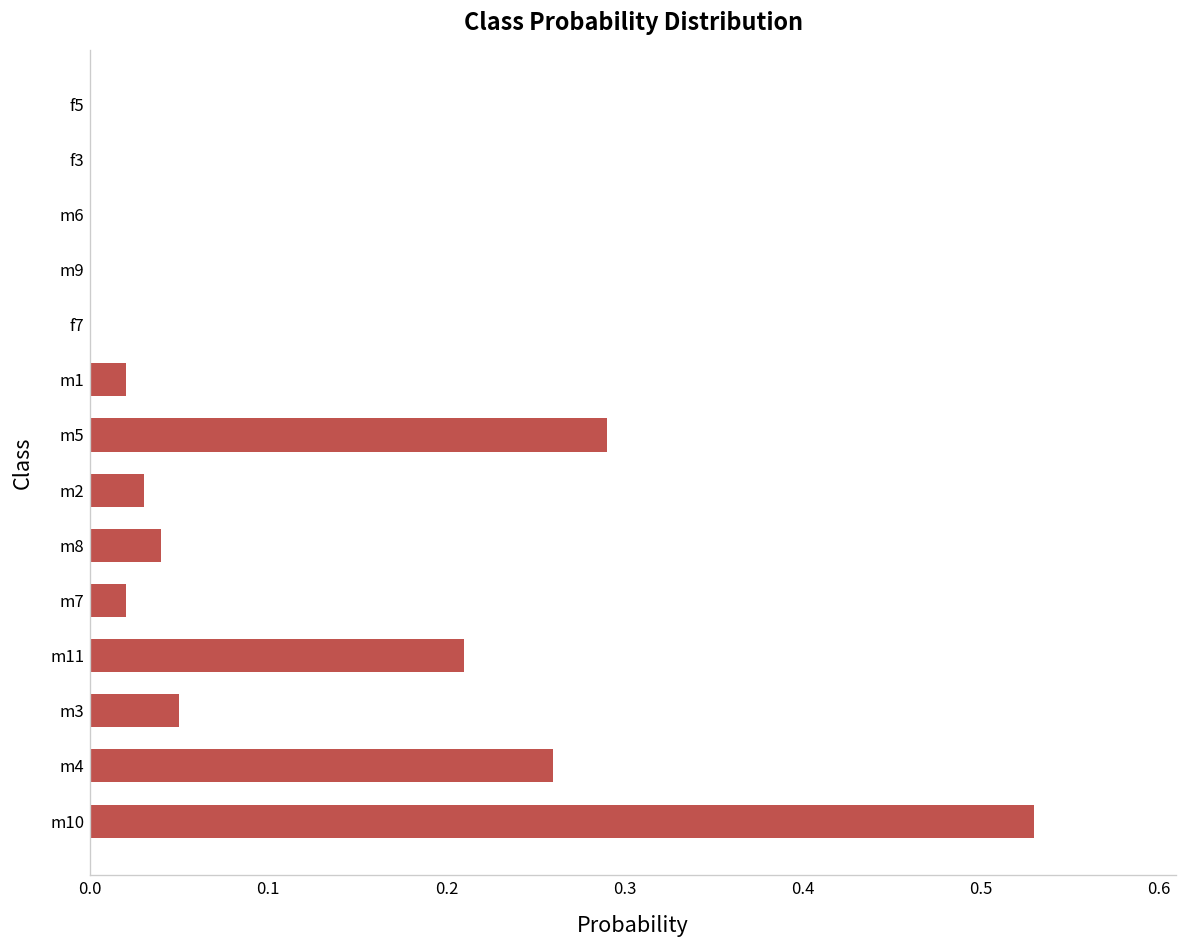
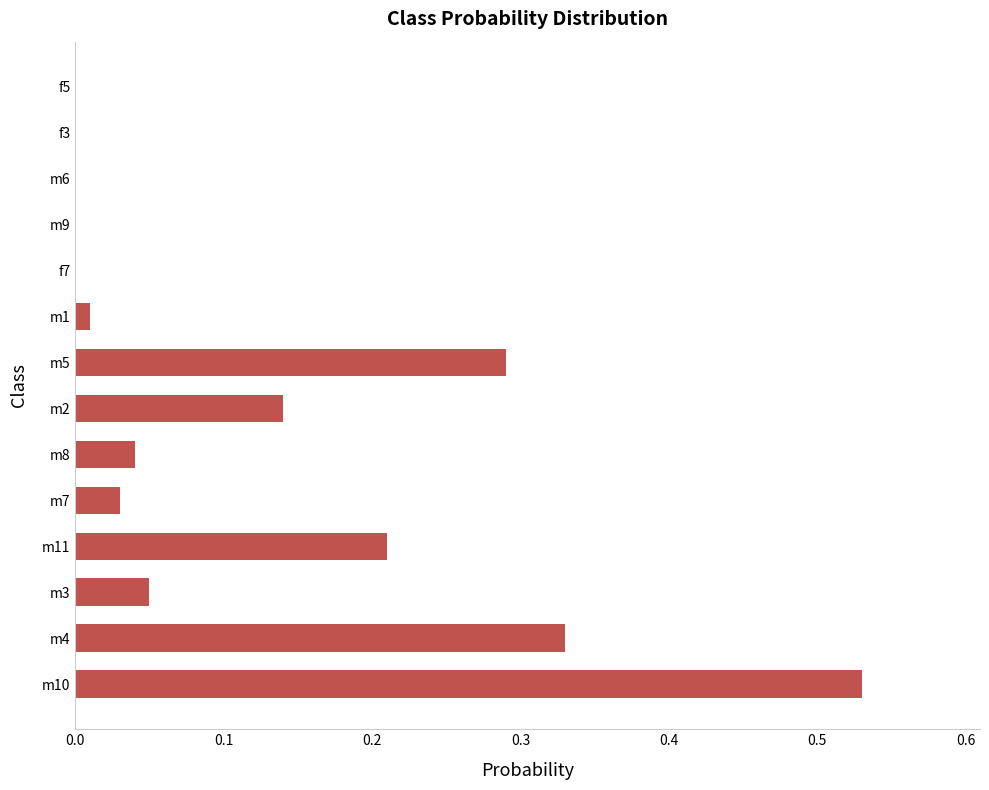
  {
    "f5": 0.00,
    "f3": 0.00,
    "m6": 0.00,
    "m9": 0.00,
    "f7": 0.00,
-   "m1": 0.02,
+   "m1": 0.01,
    "m5": 0.29,
-   "m2": 0.03,
+   "m2": 0.14,
    "m8": 0.04,
-   "m7": 0.02,
+   "m7": 0.03,
    "m11": 0.21,
    "m3": 0.05,
-   "m4": 0.26,
+   "m4": 0.33,
    "m10": 0.53
  }
